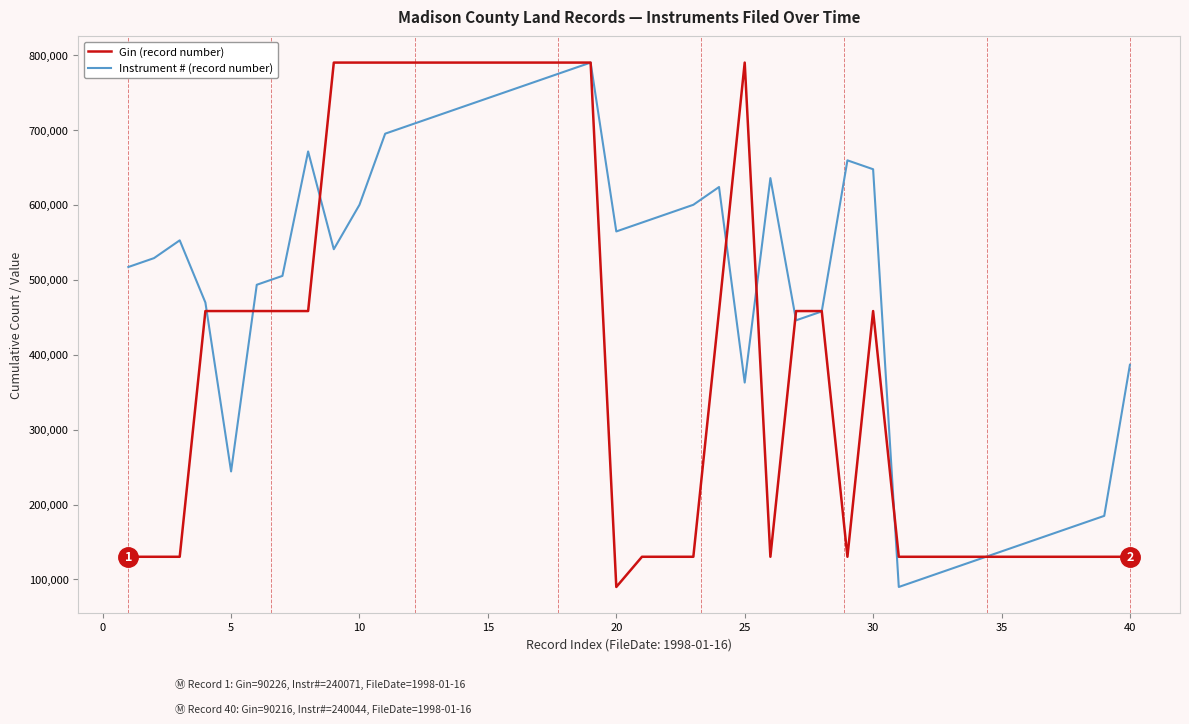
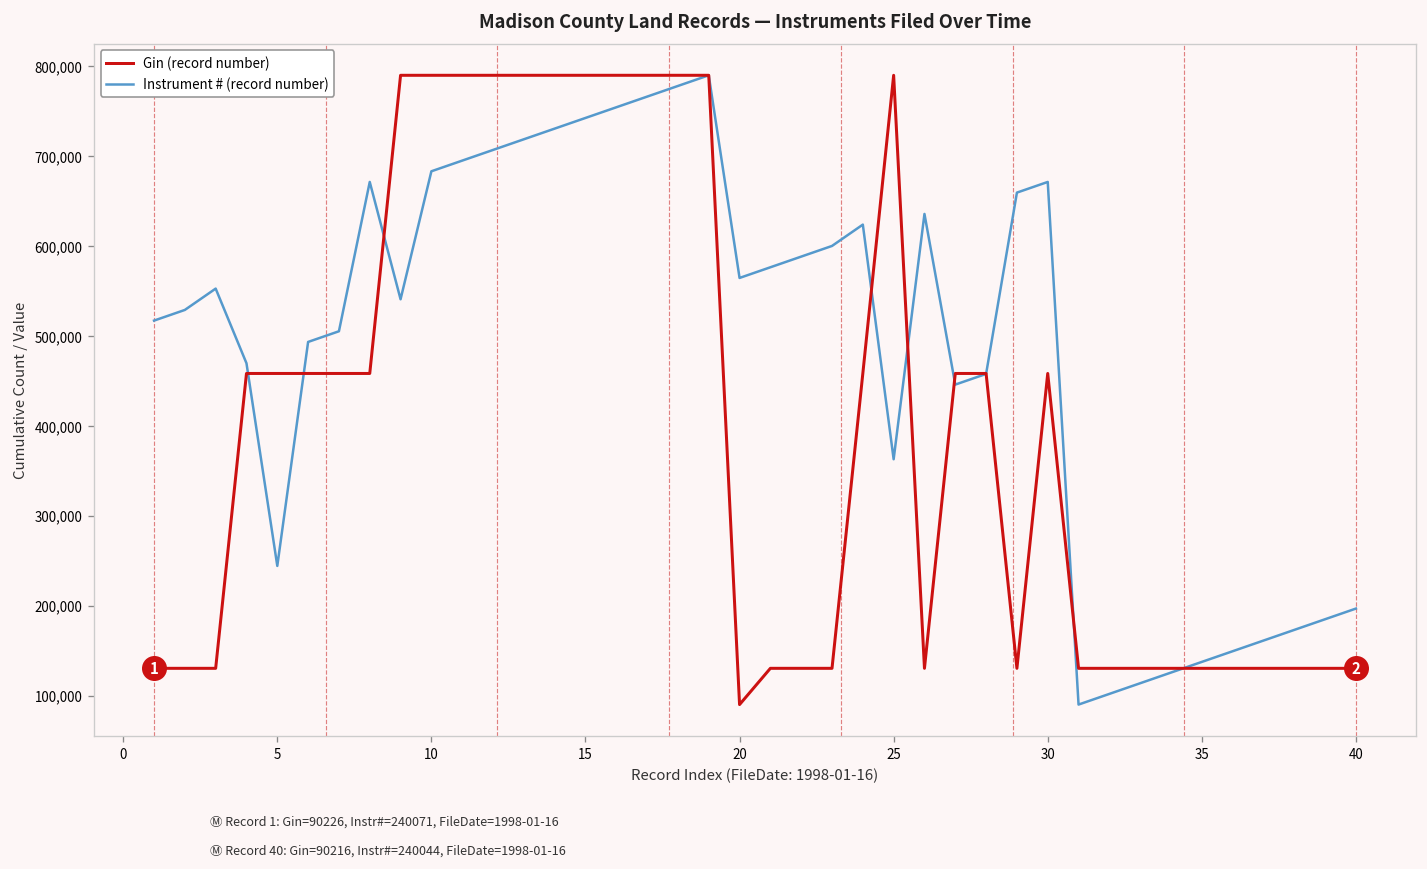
  {
    "Instrument # (record number)": {
      "5": "240,000",
-     "10": "600,000",
+     "10": "680,000",
      "15": "740,000",
      "20": "560,000",
      "25": "360,000",
-     "30": "650,000",
+     "30": "670,000",
      "35": "140,000",
-     "40": "390,000"
+     "40": "200,000"
    }
  }
